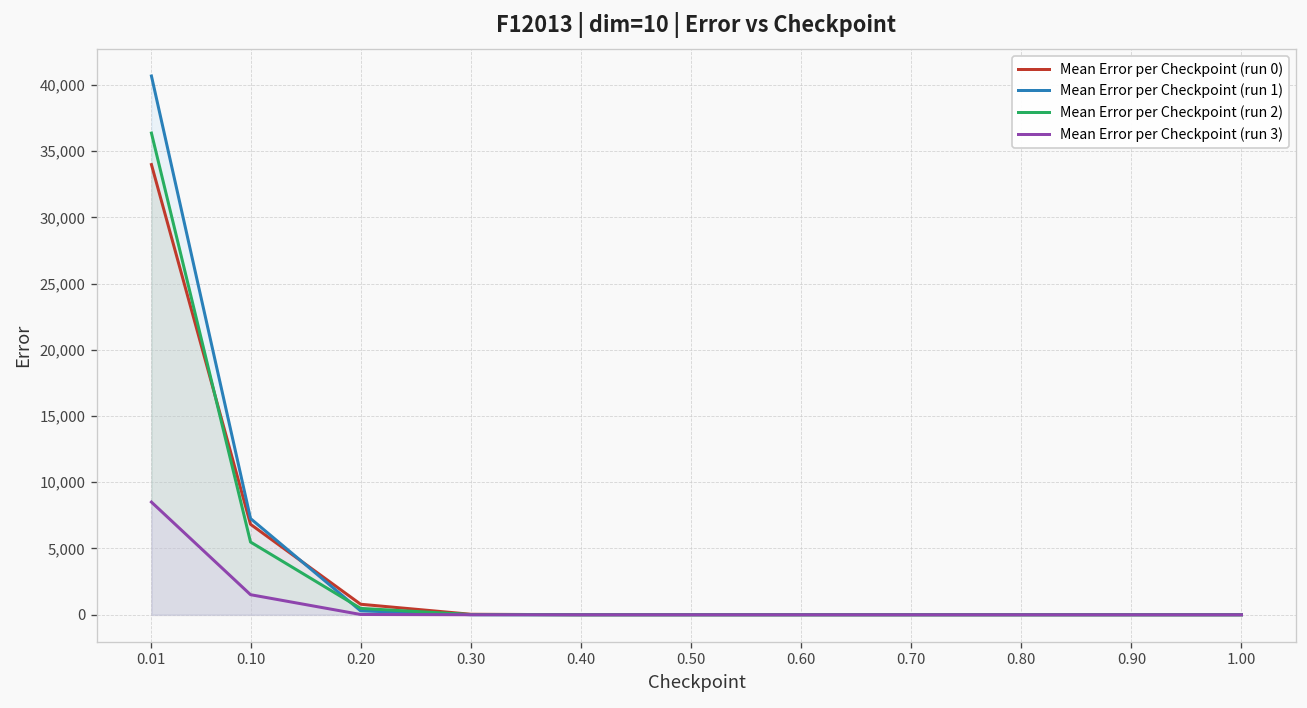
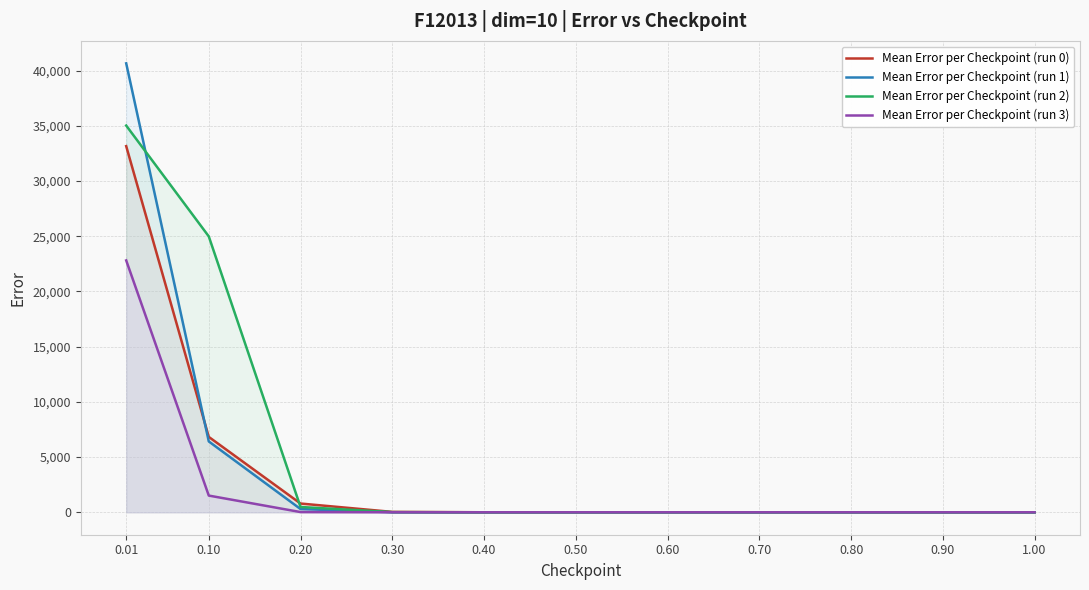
  {
    "Mean Error per Checkpoint (run 0)": {
-     "0.01": "34,000",
+     "0.01": "33,200",
      "0.10": "6,800",
      "0.20": "800"
    },
    "Mean Error per Checkpoint (run 1)": {
      "0.01": "40,700",
-     "0.10": "7,300"
+     "0.10": "6,400"
    },
    "Mean Error per Checkpoint (run 2)": {
-     "0.01": "36,400",
-     "0.10": "5,500"
+     "0.01": "35,000",
+     "0.10": "25,000"
    },
    "Mean Error per Checkpoint (run 3)": {
-     "0.01": "8,500",
+     "0.01": "22,800",
      "0.10": "1,500",
      "0.20": "0"
    }
  }
